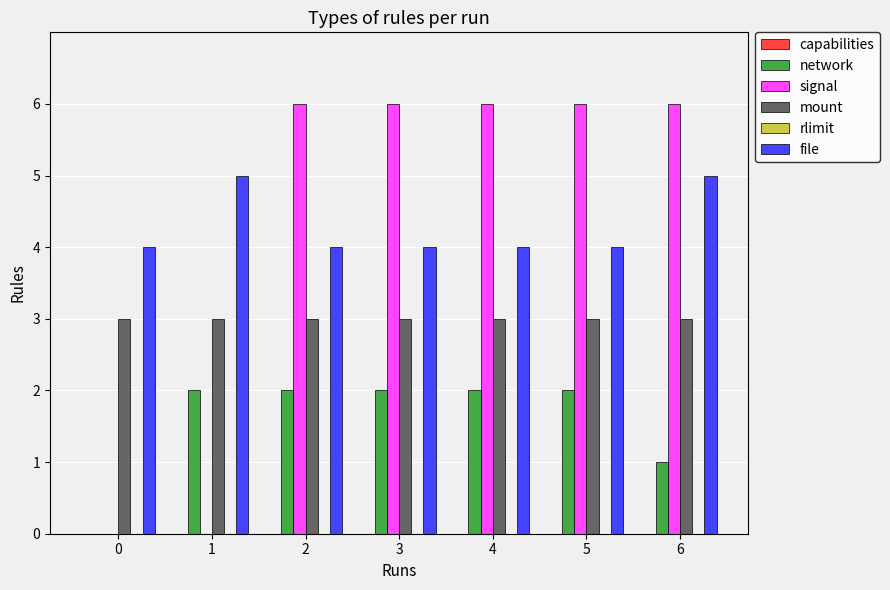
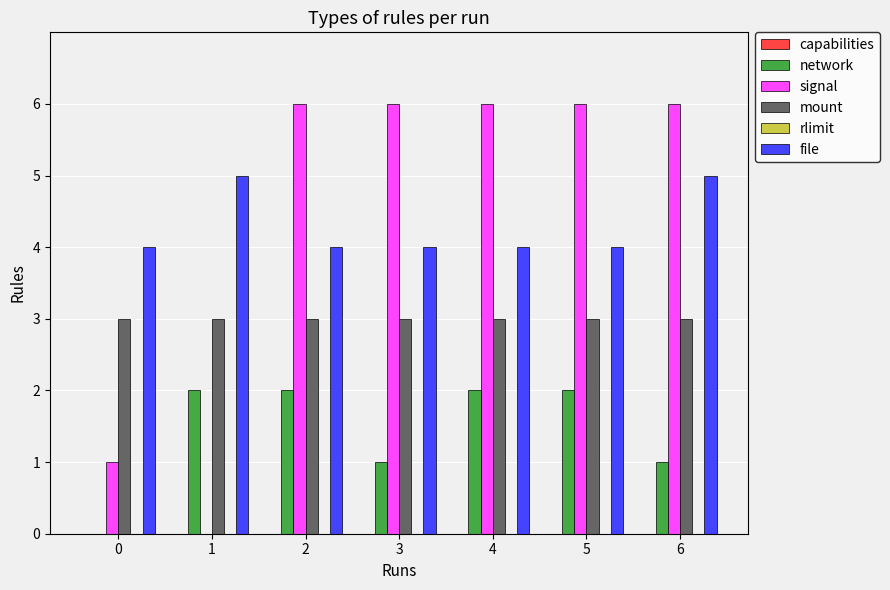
  {
    "capabilities": {
      "0": 0,
      "1": 0,
      "2": 0,
      "3": 0,
      "4": 0,
      "5": 0,
      "6": 0
    },
    "network": {
      "0": 0,
      "1": 2,
      "2": 2,
-     "3": 2,
+     "3": 1,
      "4": 2,
      "5": 2,
      "6": 1
    },
    "signal": {
-     "0": 0,
+     "0": 1,
      "1": 0,
      "2": 6,
      "3": 6,
      "4": 6,
      "5": 6,
      "6": 6
    },
    "mount": {
      "0": 3,
      "1": 3,
      "2": 3,
      "3": 3,
      "4": 3,
      "5": 3,
      "6": 3
    },
    "rlimit": {
      "0": 0,
      "1": 0,
      "2": 0,
      "3": 0,
      "4": 0,
      "5": 0,
      "6": 0
    },
    "file": {
      "0": 4,
      "1": 5,
      "2": 4,
      "3": 4,
      "4": 4,
      "5": 4,
      "6": 5
    }
  }
